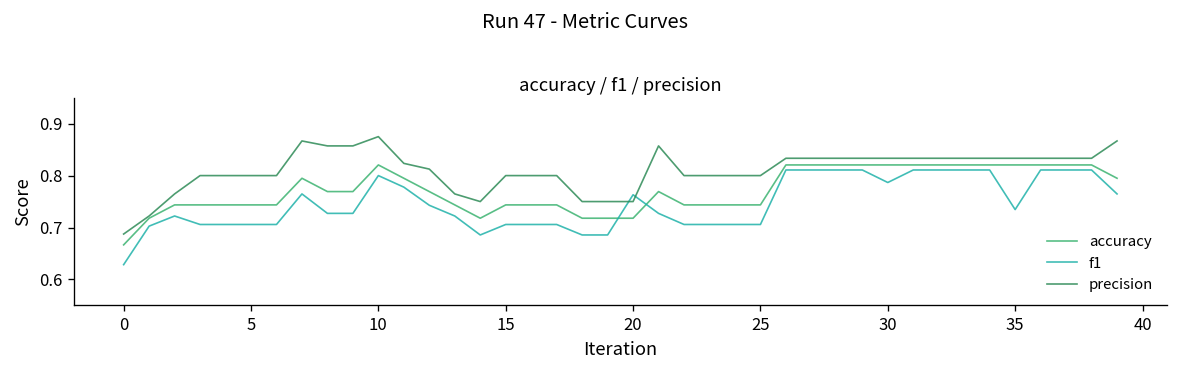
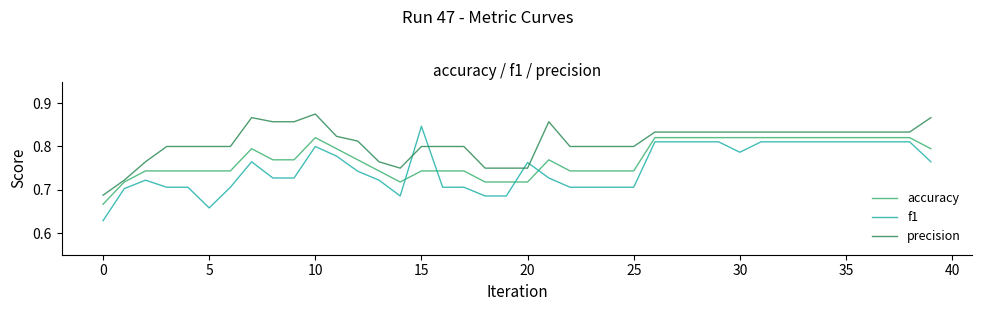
  {
    "f1": {
      "0": 0.63,
-     "5": 0.71,
+     "5": 0.66,
      "10": 0.80,
-     "15": 0.71,
+     "15": 0.85,
      "20": 0.76,
      "25": 0.71,
      "30": 0.79,
-     "35": 0.73
+     "35": 0.81
    }
  }
